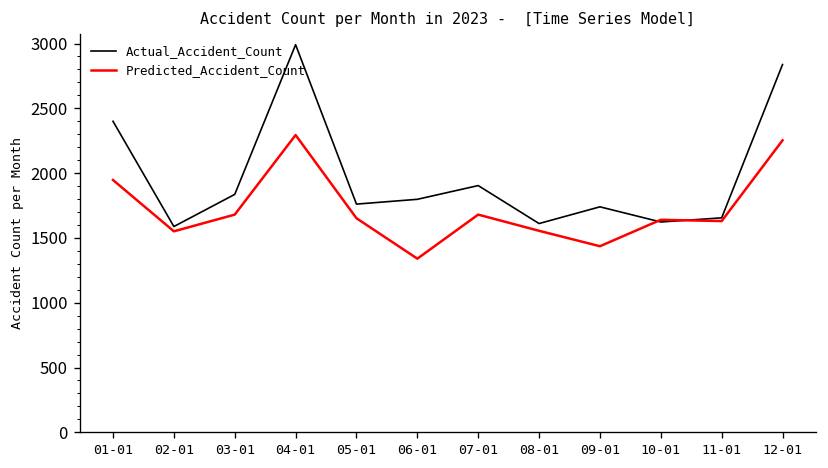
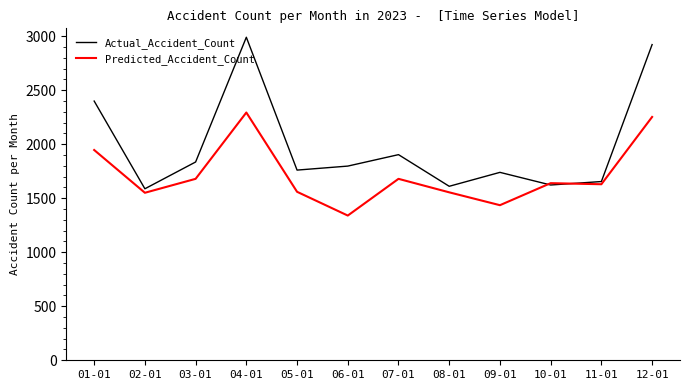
  {
    "Actual_Accident_Count": {
      "01-01": 2400,
      "02-01": 1590,
      "03-01": 1840,
      "04-01": 2990,
      "05-01": 1760,
      "06-01": 1800,
      "07-01": 1900,
      "08-01": 1610,
      "09-01": 1740,
      "11-01": 1660,
-     "12-01": 2840
+     "12-01": 2920
    },
    "Predicted_Accident_Count": {
      "01-01": 1950,
      "02-01": 1550,
      "03-01": 1680,
      "04-01": 2290,
-     "05-01": 1650,
+     "05-01": 1560,
      "06-01": 1340,
      "07-01": 1680,
      "08-01": 1560,
      "09-01": 1440,
      "11-01": 1630,
      "12-01": 2250
    }
  }
